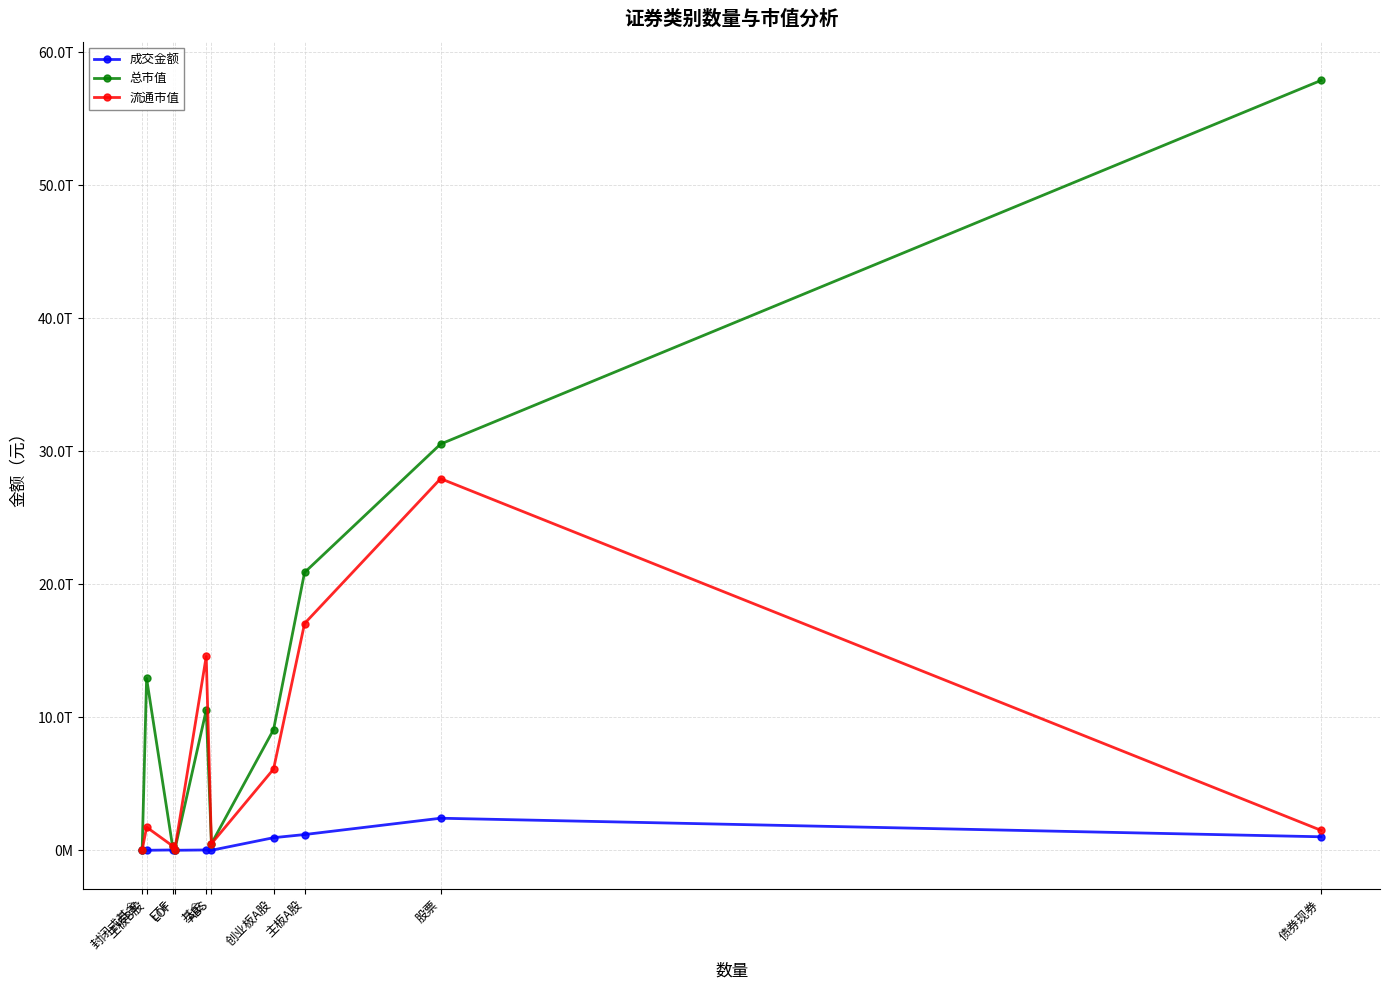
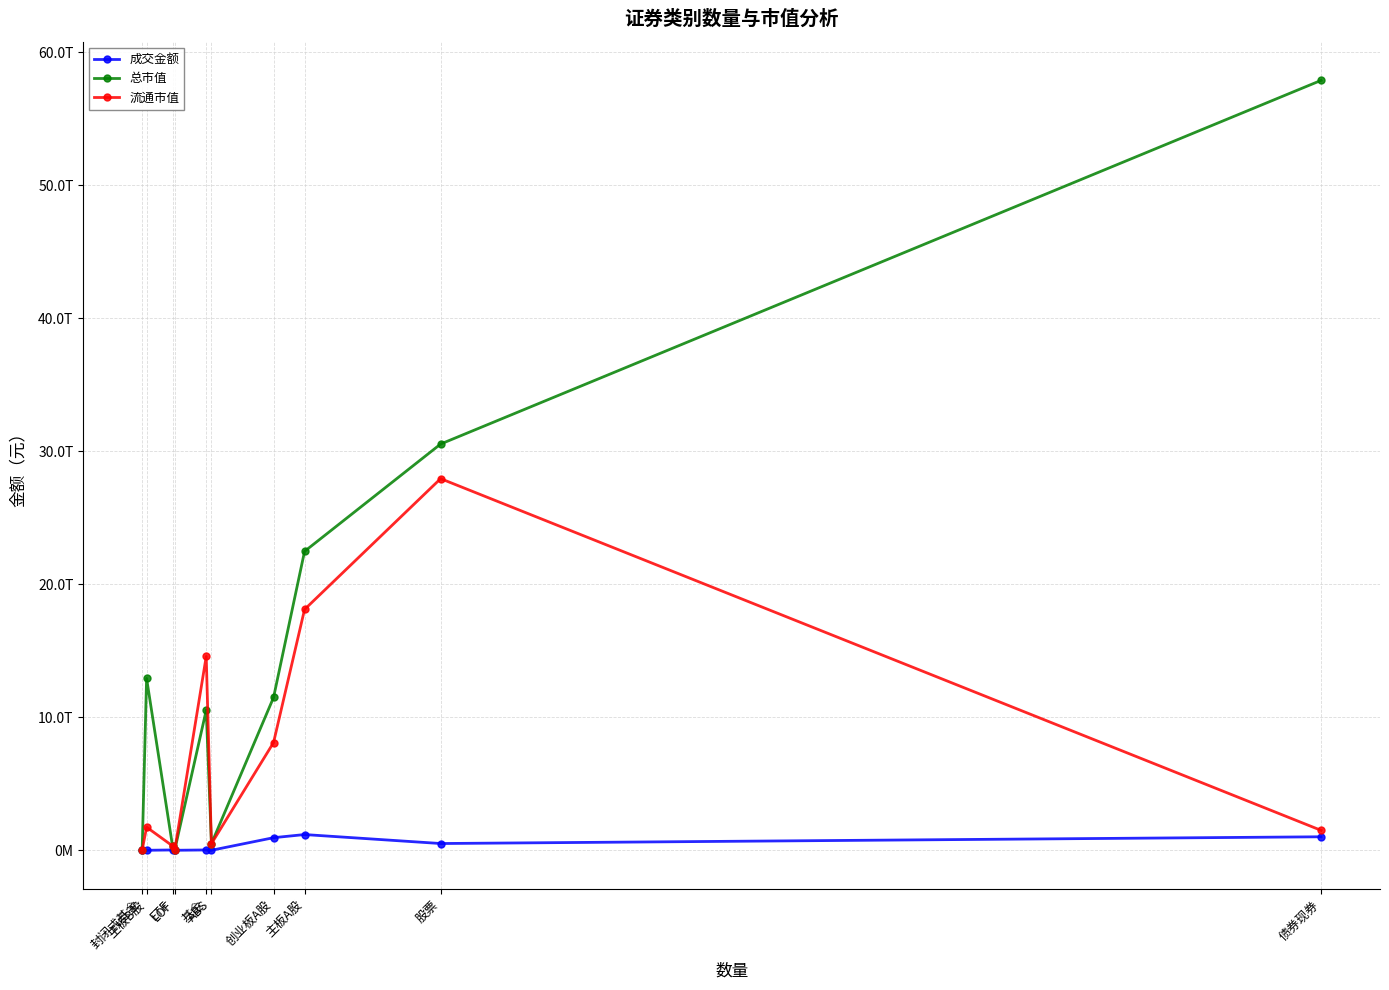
  {
    "成交金额": {
      "主板B股": "0.0T",
      "基金": "0.0T",
      "ABS": "0.0T",
      "创业板A股": "0.9T",
      "主板A股": "1.2T",
-     "股票": "2.4T",
+     "股票": "0.5T",
      "债券现券": "1.0T"
    },
    "总市值": {
      "主板B股": "12.9T",
      "基金": "10.5T",
-     "创业板A股": "9.1T",
-     "主板A股": "20.9T",
+     "创业板A股": "11.5T",
+     "主板A股": "22.5T",
      "股票": "30.5T",
      "债券现券": "57.9T"
    },
    "流通市值": {
      "主板B股": "1.7T",
      "基金": "14.6T",
-     "创业板A股": "6.1T",
-     "主板A股": "17.1T",
+     "创业板A股": "8.1T",
+     "主板A股": "18.1T",
      "股票": "27.9T",
      "债券现券": "1.5T"
    }
  }
